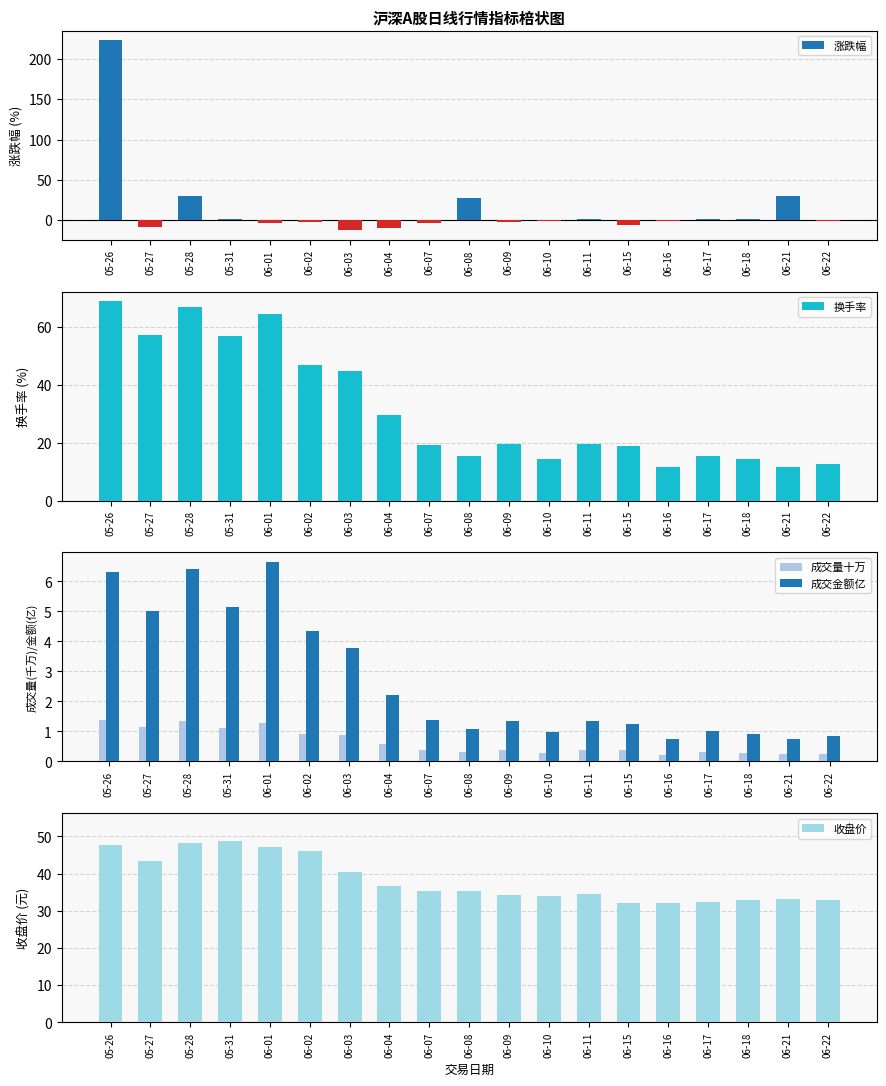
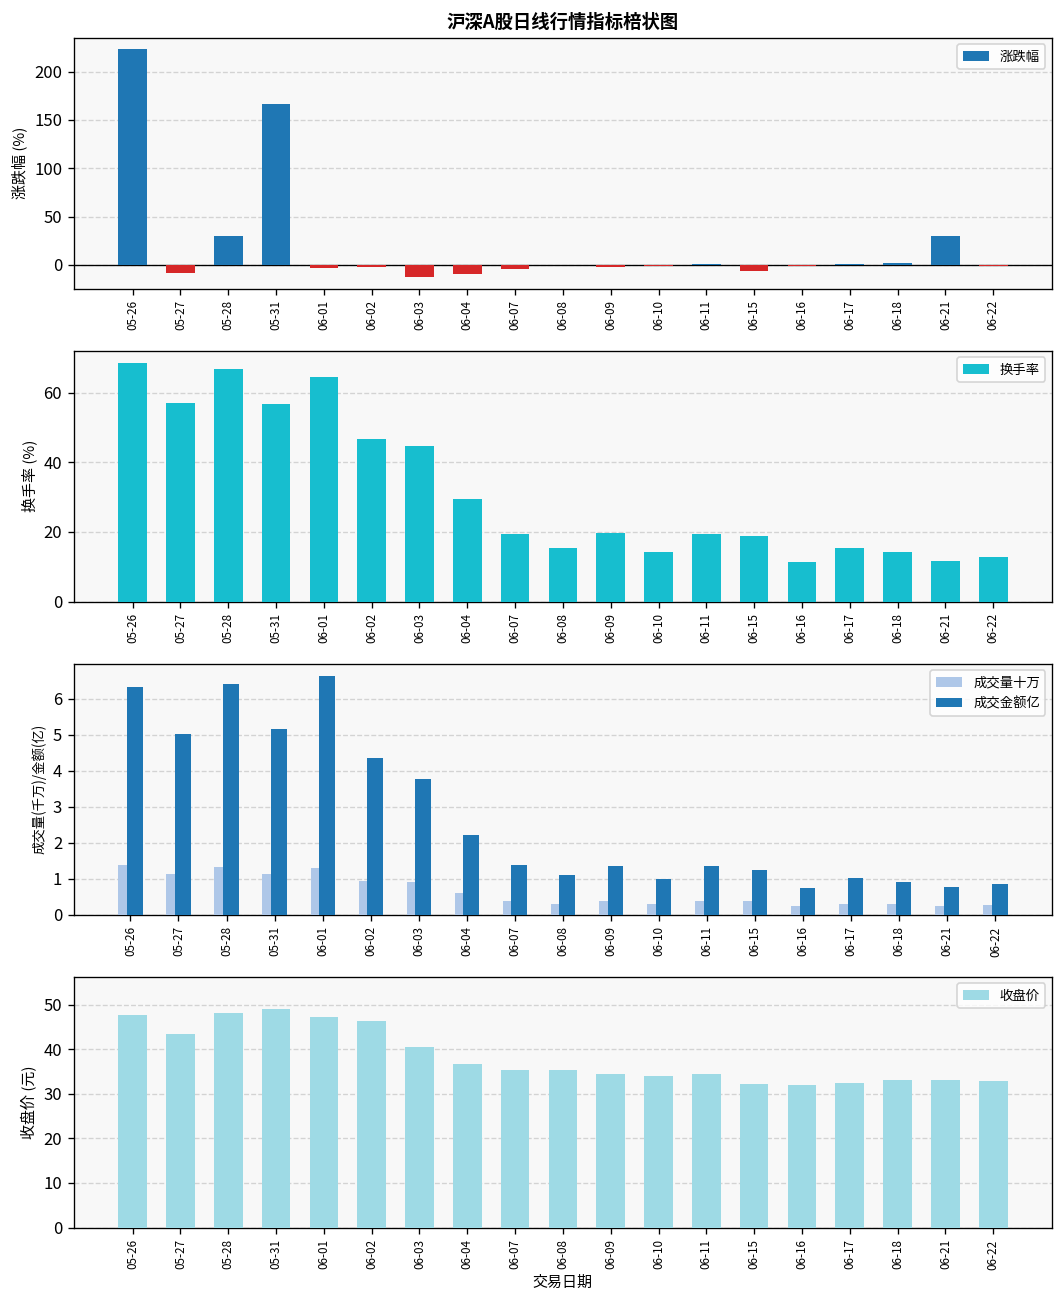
  {
    "沪深A股日线行情指标棓状图": {
      "05-26": 220,
      "05-27": -10,
      "05-28": 30,
-     "05-31": 0,
+     "05-31": 170,
      "06-01": 0,
      "06-03": -10,
      "06-04": -10,
      "06-07": 0,
-     "06-08": 30,
+     "06-08": 0,
      "06-15": -10,
      "06-21": 30
    }
  }
